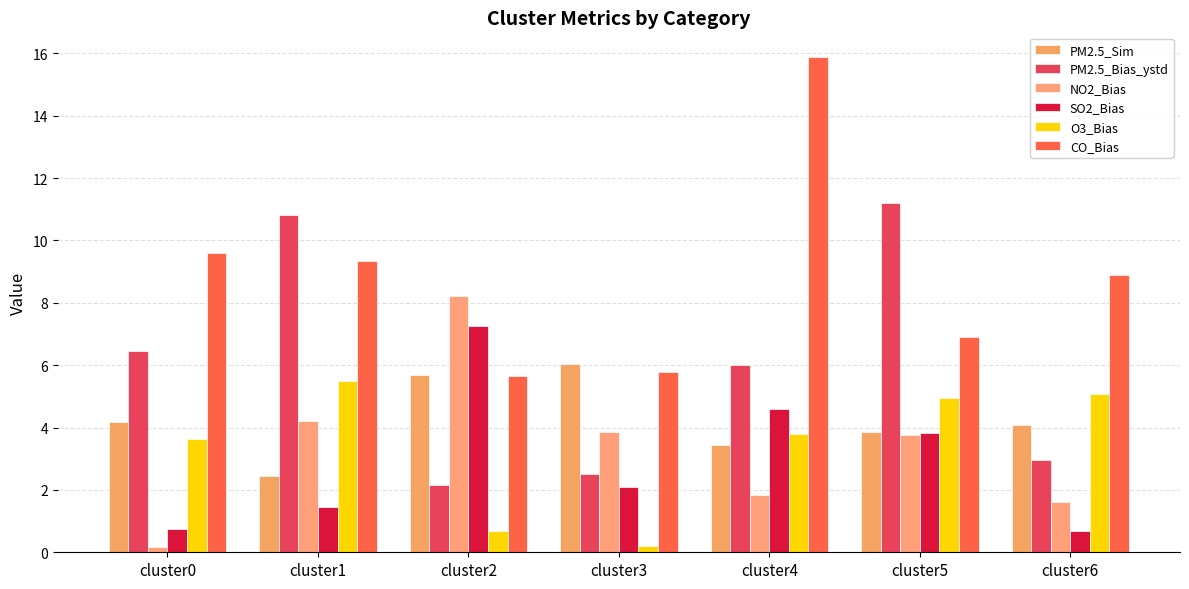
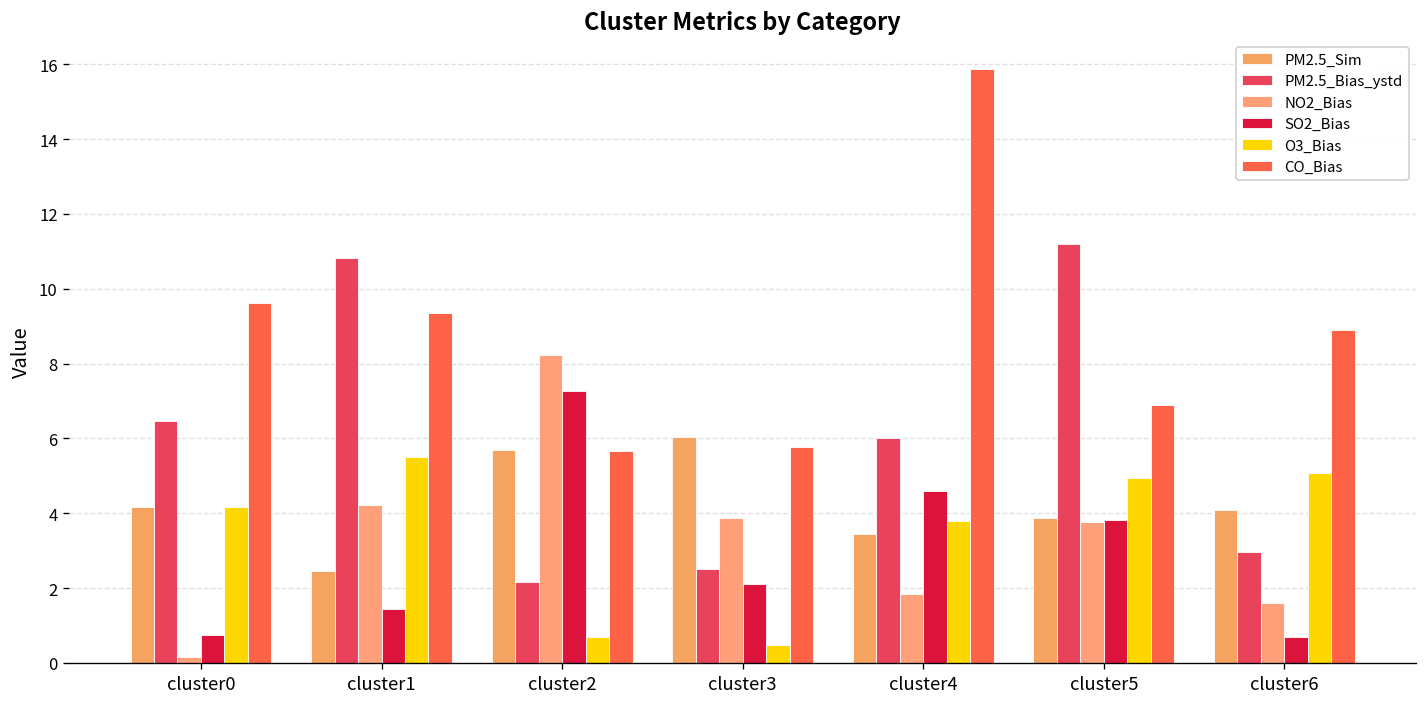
  {
    "O3_Bias": {
-     "cluster0": 3.6,
+     "cluster0": 4.2,
      "cluster1": 5.5,
      "cluster2": 0.7,
-     "cluster3": 0.2,
+     "cluster3": 0.5,
      "cluster4": 3.8,
      "cluster5": 4.9,
      "cluster6": 5.1
    }
  }
